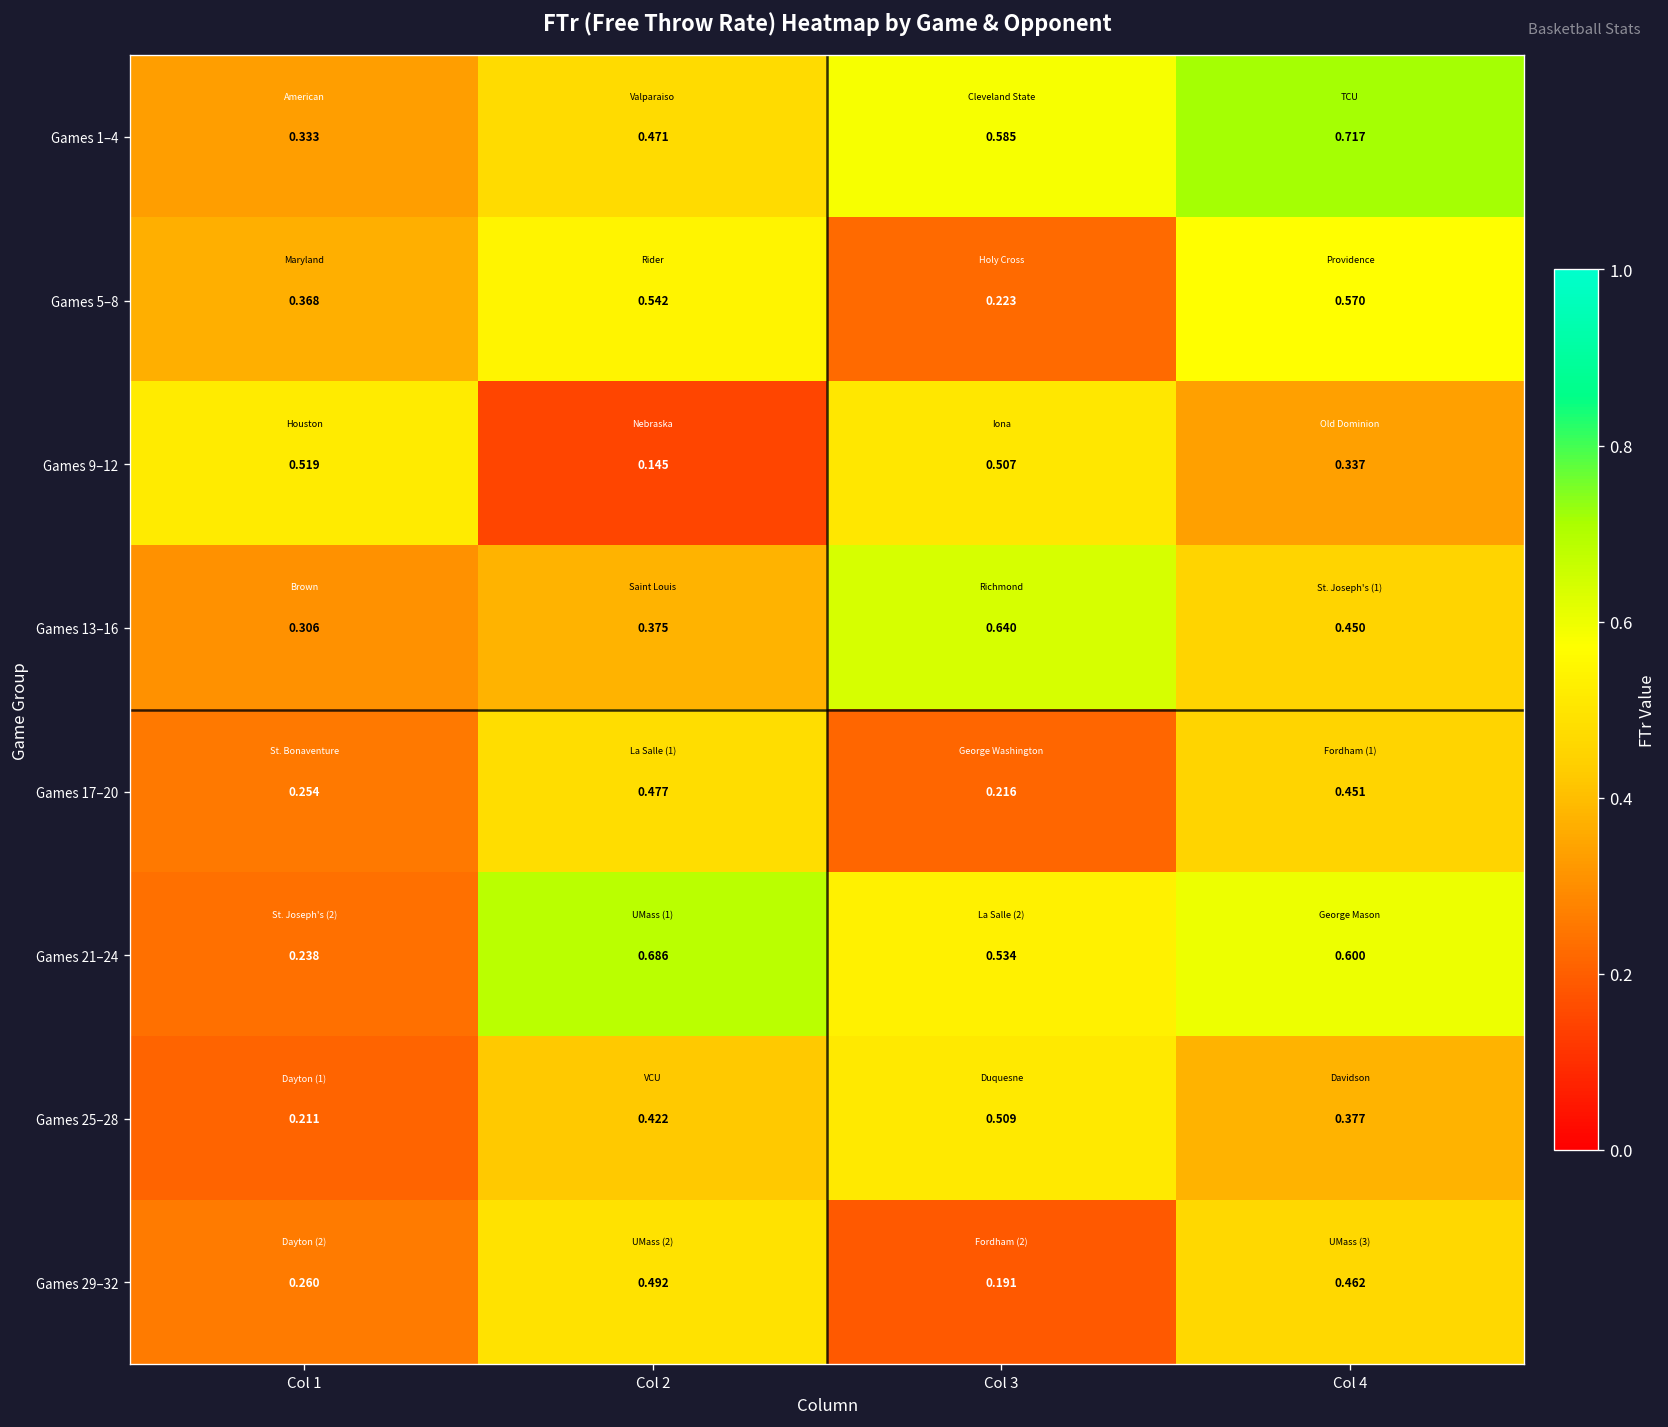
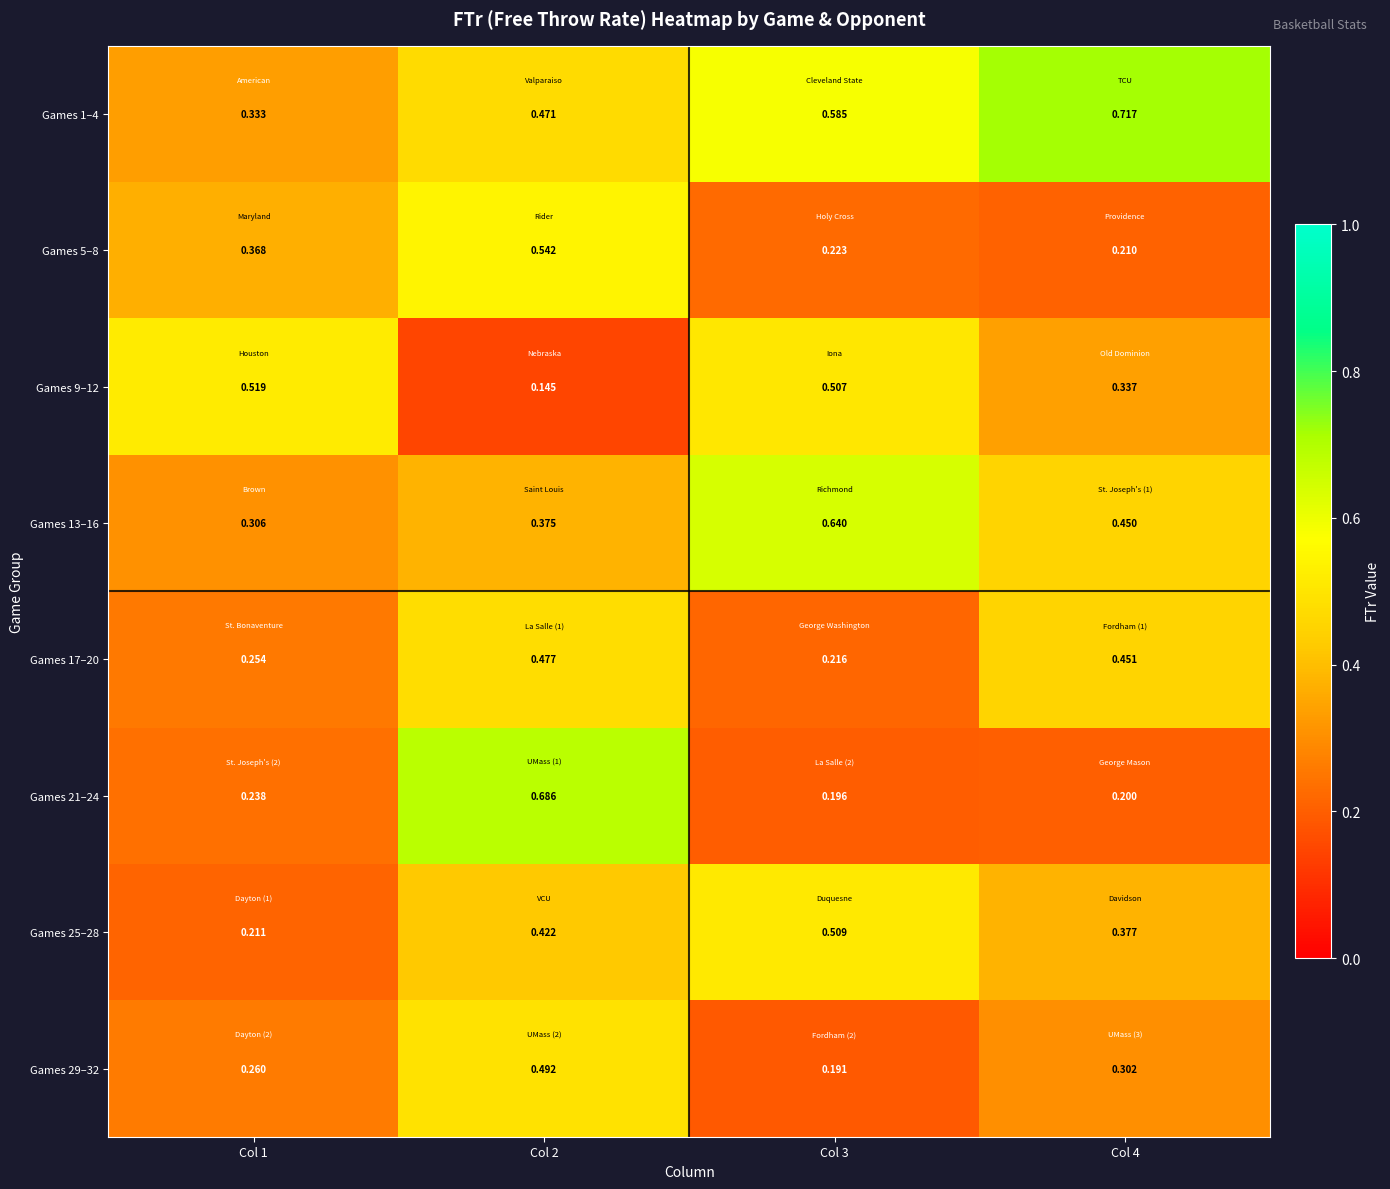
  {
    "Games 5–8": {
-     "Col 4": 0.570
+     "Col 4": 0.210
    },
    "Games 21–24": {
-     "Col 3": 0.534,
-     "Col 4": 0.600
+     "Col 3": 0.196,
+     "Col 4": 0.200
    },
    "Games 29–32": {
-     "Col 4": 0.462
+     "Col 4": 0.302
    }
  }
